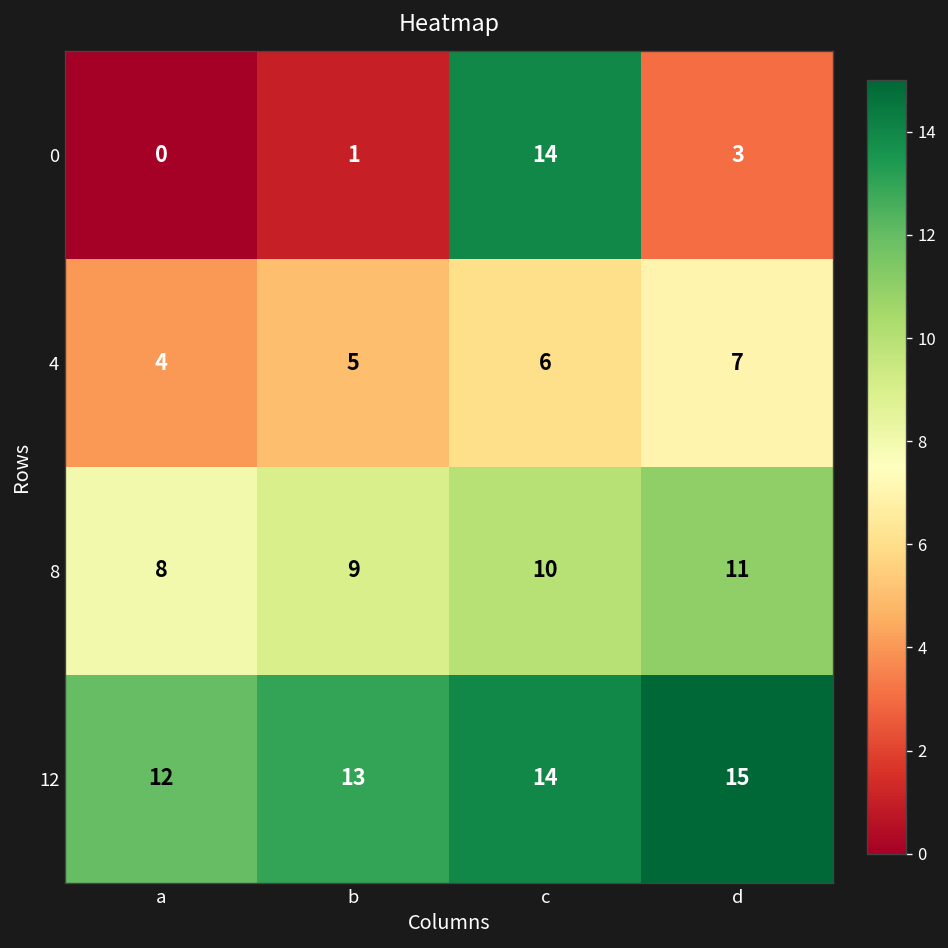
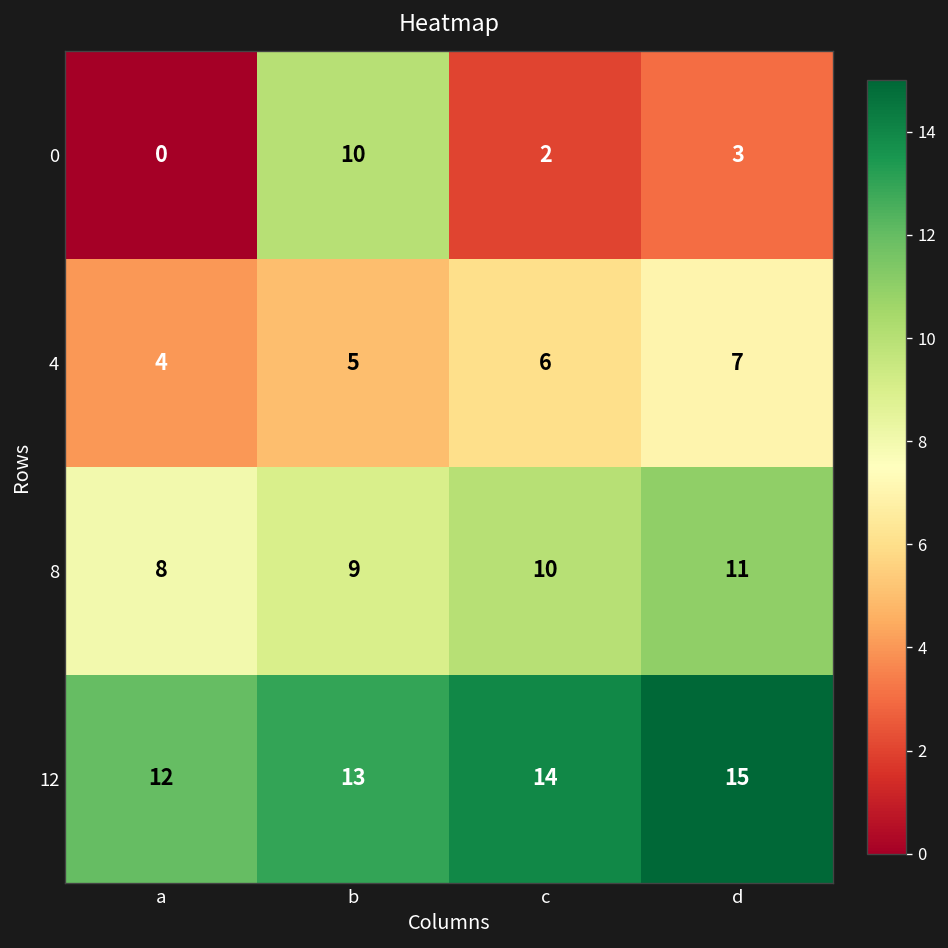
  {
    "0": {
      "a": 0,
-     "b": 1,
-     "c": 14,
+     "b": 10,
+     "c": 2,
      "d": 3
    },
    "4": {
      "a": 4,
      "b": 5,
      "c": 6,
      "d": 7
    },
    "8": {
      "a": 8,
      "b": 9,
      "c": 10,
      "d": 11
    },
    "12": {
      "a": 12,
      "b": 13,
      "c": 14,
      "d": 15
    }
  }
